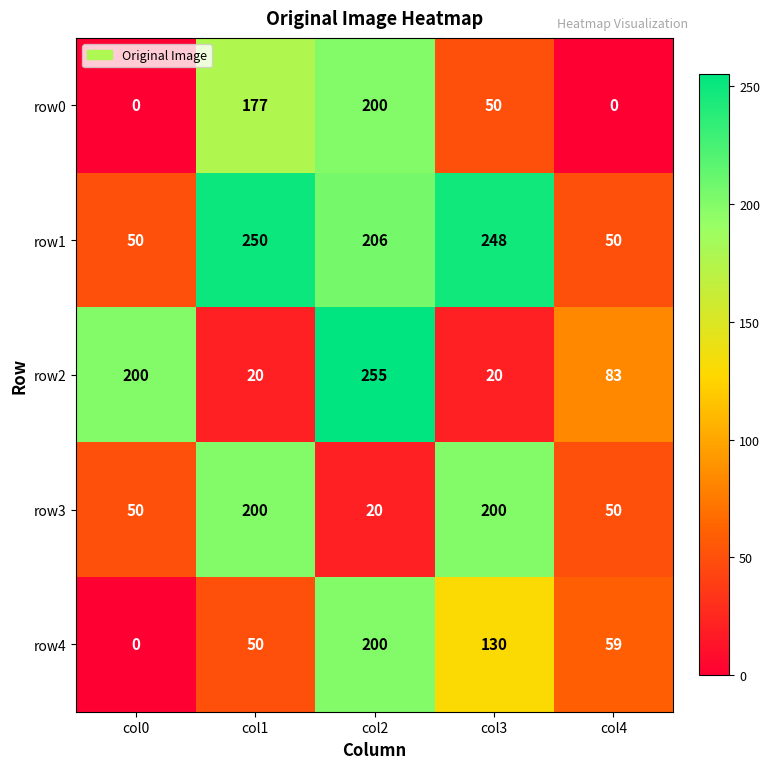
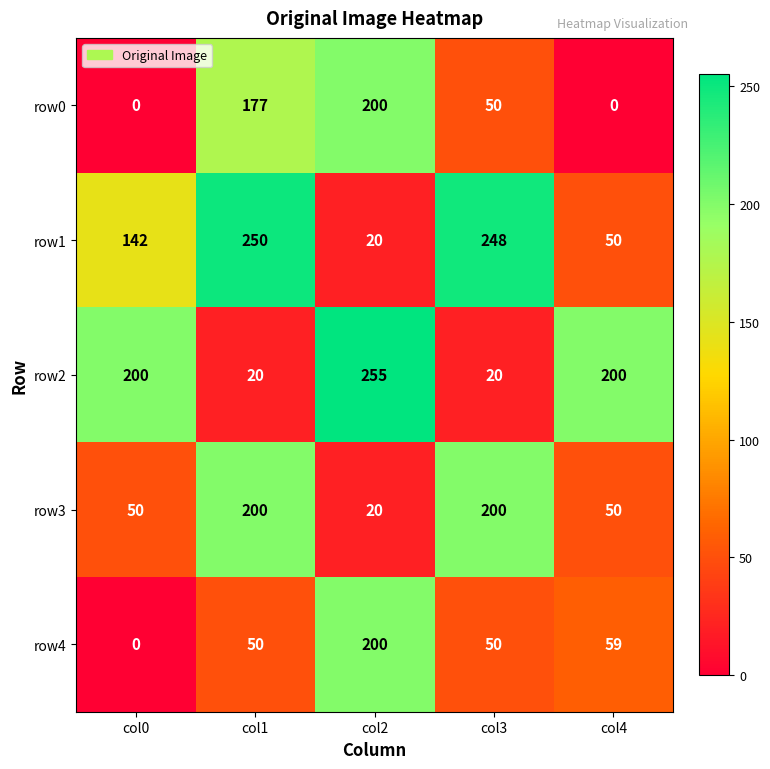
  {
    "row0": {
      "col0": 0,
      "col1": 177,
      "col2": 200,
      "col3": 50,
      "col4": 0
    },
    "row1": {
-     "col0": 50,
+     "col0": 142,
      "col1": 250,
-     "col2": 206,
+     "col2": 20,
      "col3": 248,
      "col4": 50
    },
    "row2": {
      "col0": 200,
      "col1": 20,
      "col2": 255,
      "col3": 20,
-     "col4": 83
+     "col4": 200
    },
    "row3": {
      "col0": 50,
      "col1": 200,
      "col2": 20,
      "col3": 200,
      "col4": 50
    },
    "row4": {
      "col0": 0,
      "col1": 50,
      "col2": 200,
-     "col3": 130,
+     "col3": 50,
      "col4": 59
    }
  }
